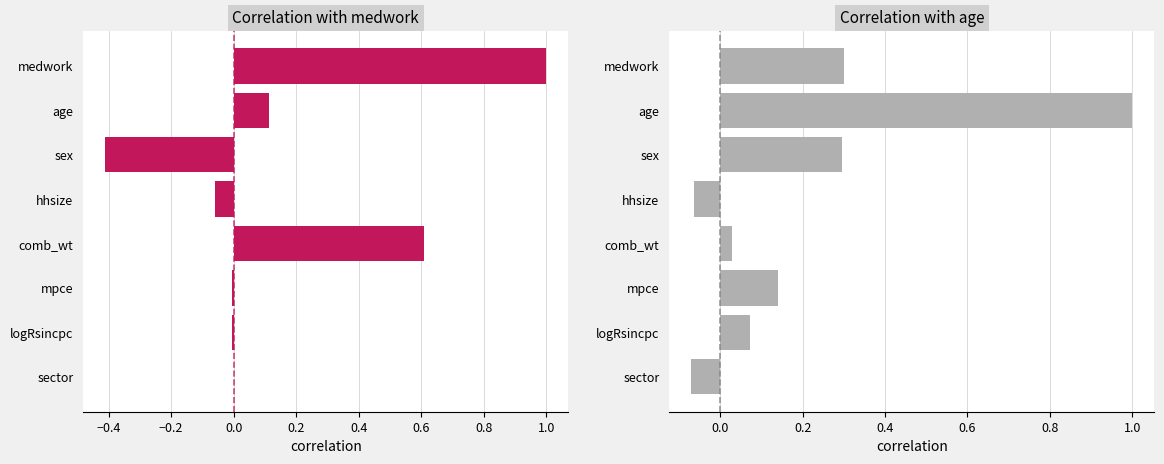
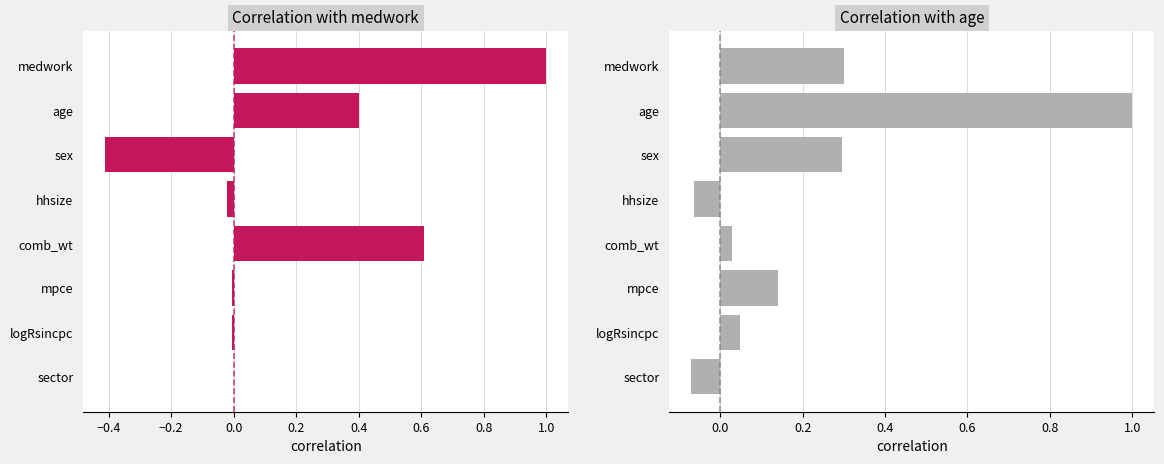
  {
    "Correlation with medwork": {
      "medwork": 1.00,
-     "age": 0.11,
+     "age": 0.40,
      "sex": -0.41,
-     "hhsize": -0.06,
+     "hhsize": -0.02,
      "comb_wt": 0.61
    },
    "Correlation with age": {
      "medwork": 0.30,
      "age": 1.00,
      "sex": 0.30,
      "hhsize": -0.06,
      "comb_wt": 0.03,
      "mpce": 0.14,
-     "logRsincpc": 0.07,
+     "logRsincpc": 0.05,
      "sector": -0.07
    }
  }
